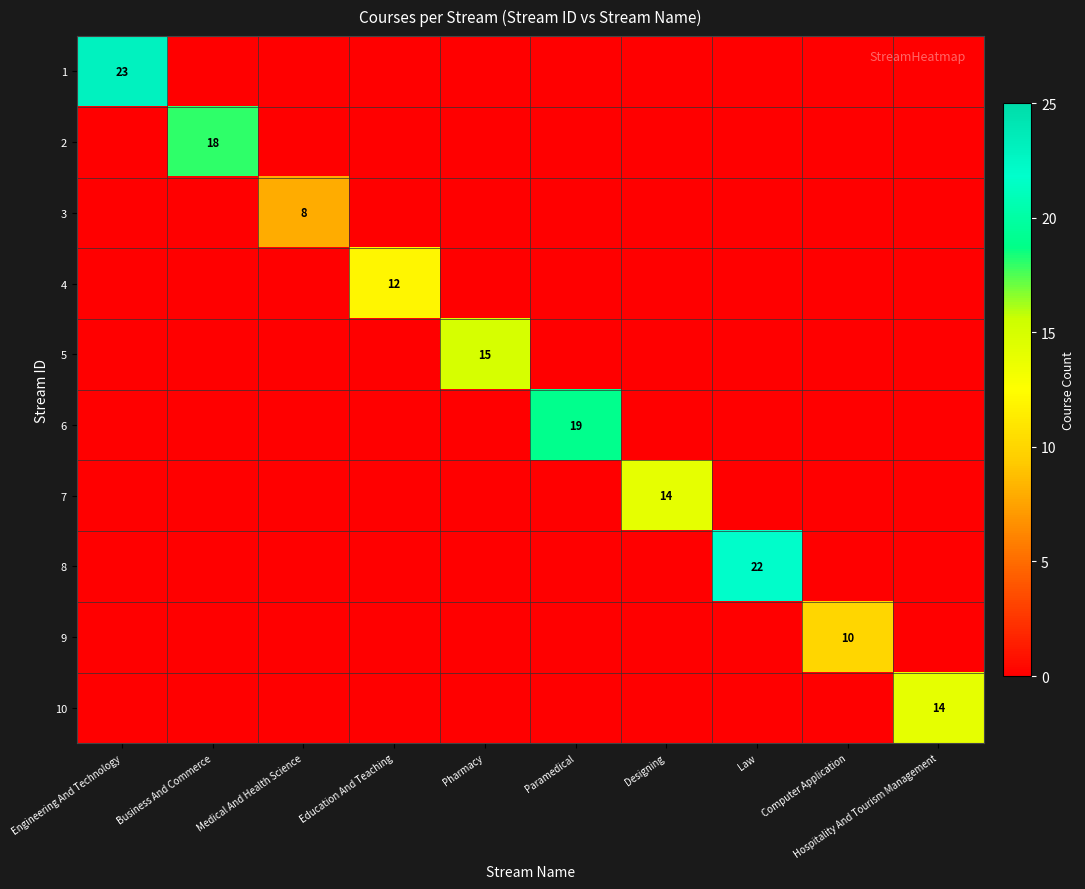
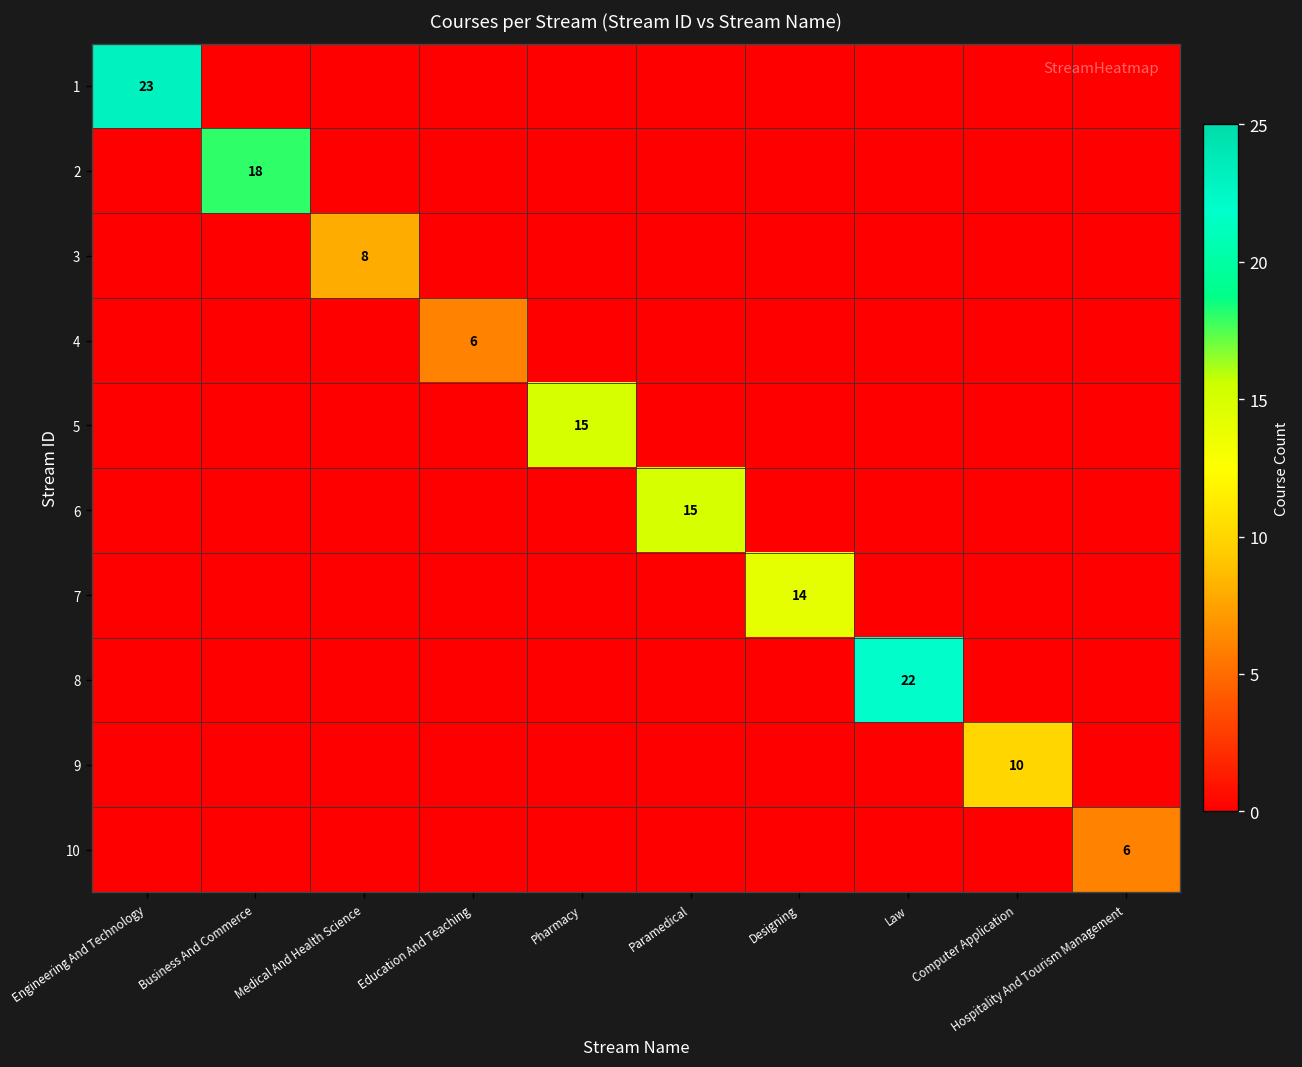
  {
    "1": {
      "Engineering And Technology": 23
    },
    "2": {
      "Business And Commerce": 18
    },
    "3": {
      "Medical And Health Science": 8
    },
    "4": {
-     "Education And Teaching": 12
+     "Education And Teaching": 6
    },
    "5": {
      "Pharmacy": 15
    },
    "6": {
-     "Paramedical": 19
+     "Paramedical": 15
    },
    "7": {
      "Designing": 14
    },
    "8": {
      "Law": 22
    },
    "9": {
      "Computer Application": 10
    },
    "10": {
-     "Hospitality And Tourism Management": 14
+     "Hospitality And Tourism Management": 6
    }
  }
